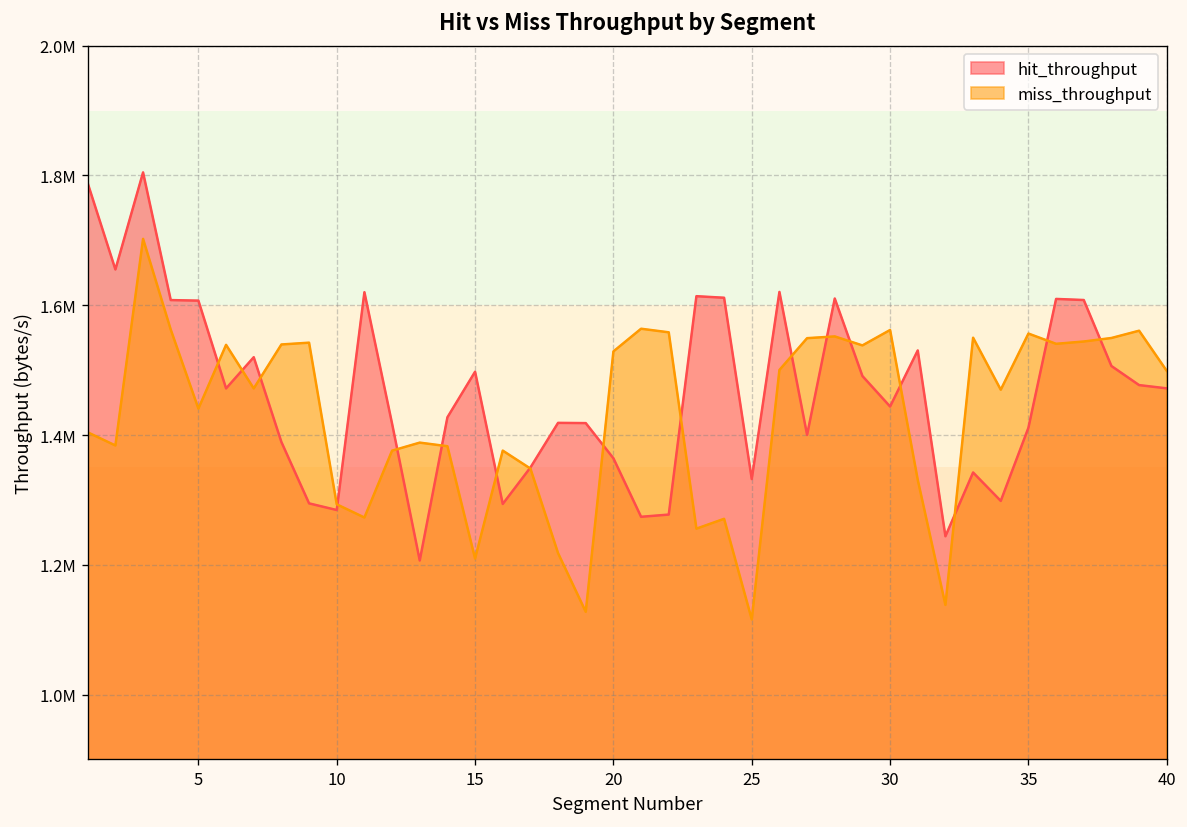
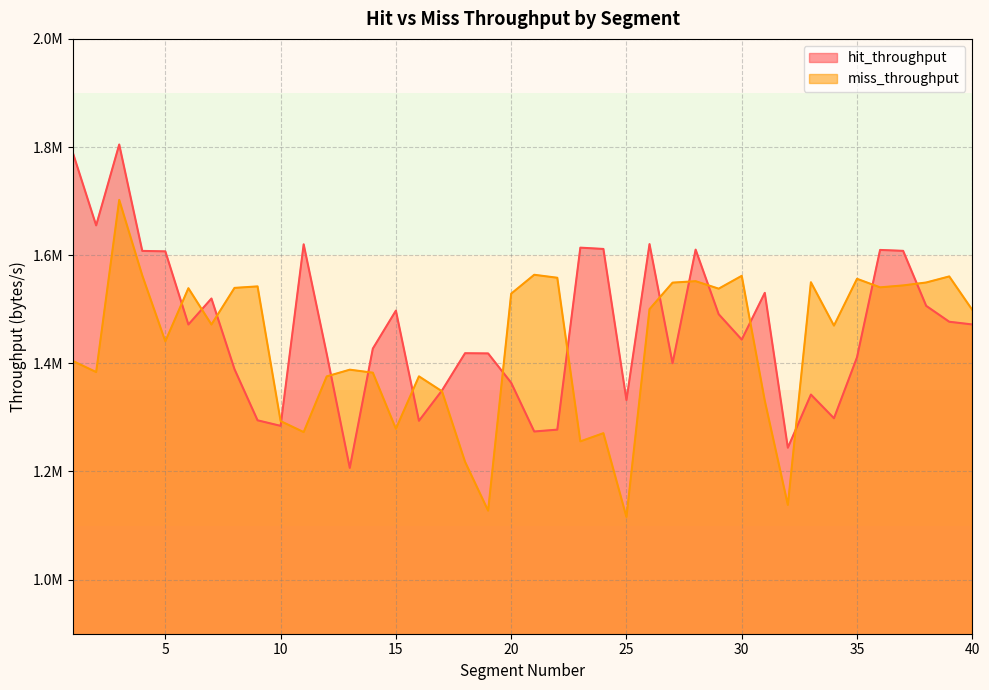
  {
    "hit_throughput": {
      "5": 1610000,
      "10": 1280000,
      "15": 1500000,
      "20": 1360000,
      "25": 1330000,
      "30": 1440000,
      "35": 1410000,
      "40": 1470000
    },
    "miss_throughput": {
      "5": 1440000,
      "10": 1290000,
-     "15": 1210000,
+     "15": 1280000,
      "20": 1530000,
      "25": 1120000,
      "30": 1560000,
      "35": 1560000,
      "40": 1500000
    }
  }
